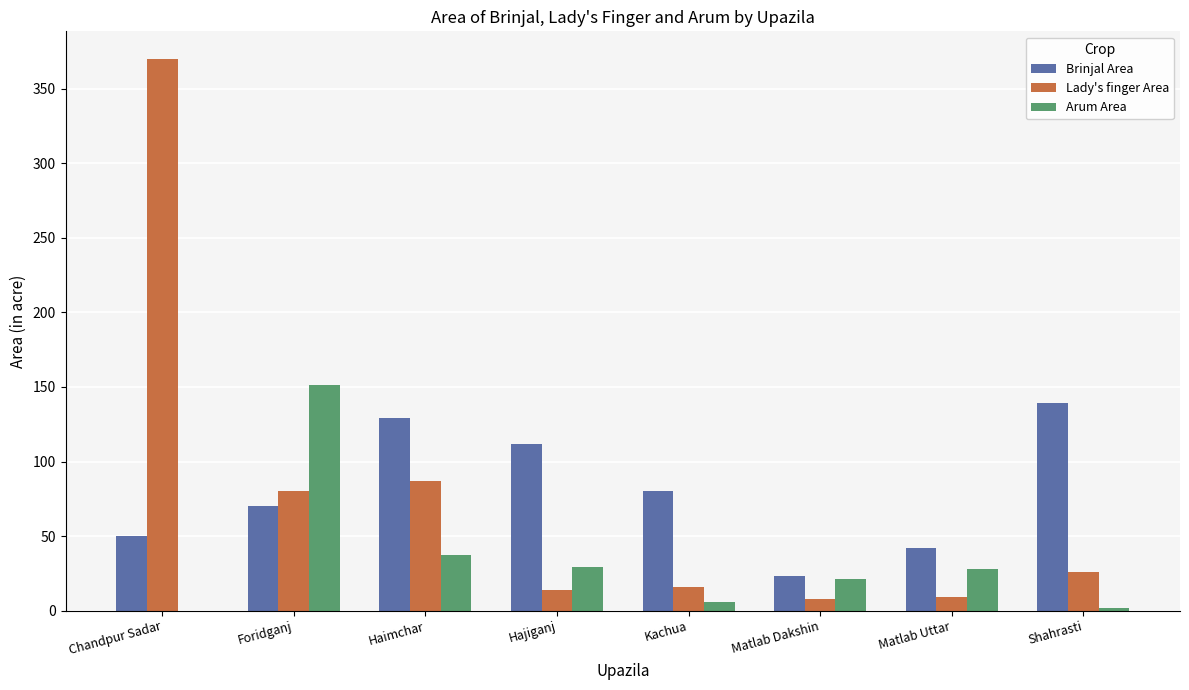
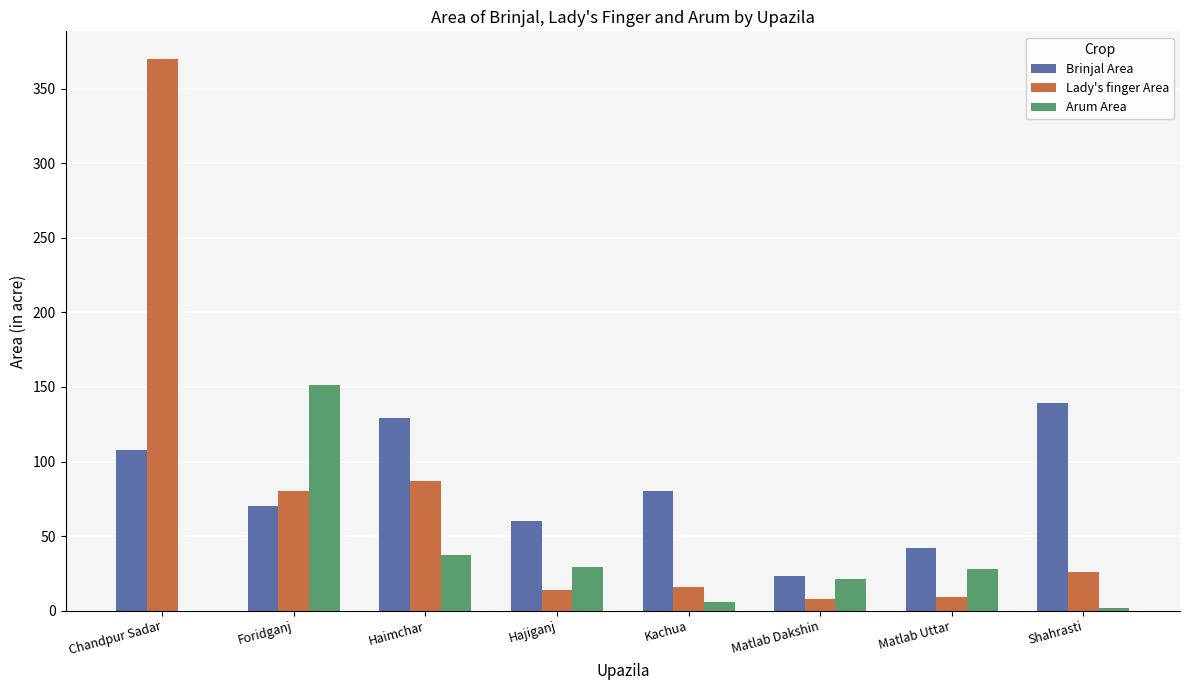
  {
    "Brinjal Area": {
-     "Chandpur Sadar": 50,
+     "Chandpur Sadar": 108,
      "Foridganj": 70,
      "Haimchar": 129,
-     "Hajiganj": 112,
+     "Hajiganj": 60,
      "Kachua": 80,
      "Matlab Dakshin": 23,
      "Matlab Uttar": 42,
      "Shahrasti": 139
    },
    "Lady's finger Area": {
      "Chandpur Sadar": 370,
      "Foridganj": 80,
      "Haimchar": 87,
      "Hajiganj": 14,
      "Kachua": 16,
      "Matlab Dakshin": 8,
      "Matlab Uttar": 9,
      "Shahrasti": 26
    },
    "Arum Area": {
      "Chandpur Sadar": 0,
      "Foridganj": 151,
      "Haimchar": 37,
      "Hajiganj": 29,
      "Kachua": 6,
      "Matlab Dakshin": 21,
      "Matlab Uttar": 28,
      "Shahrasti": 2
    }
  }
